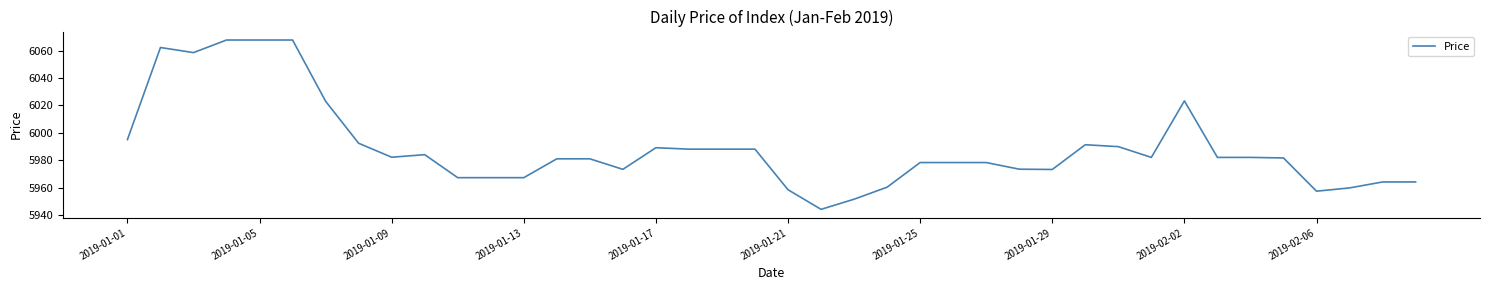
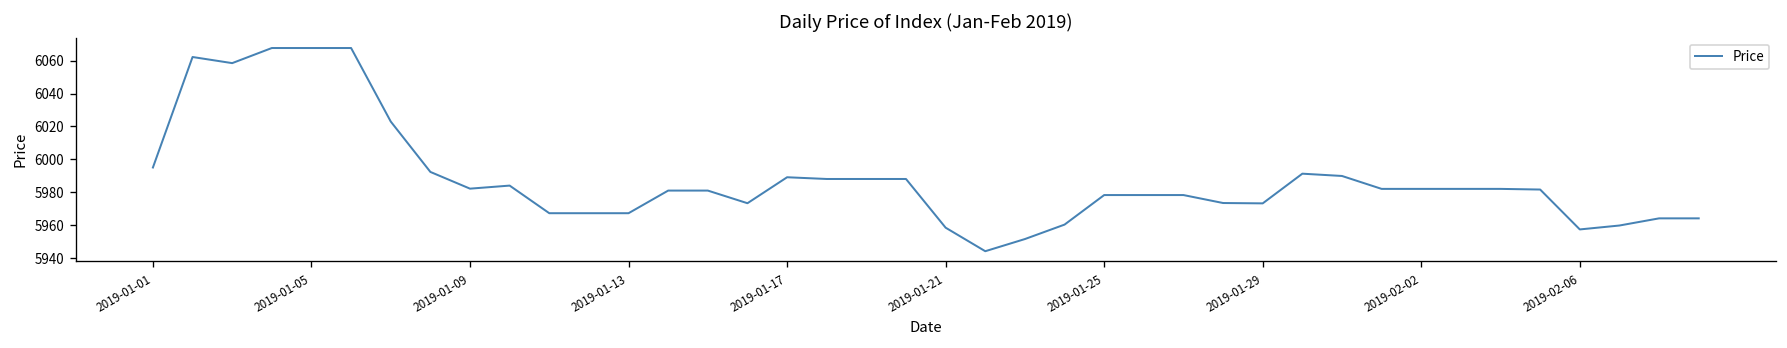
  {
    "2019-01-01": 5995,
    "2019-01-05": 6068,
    "2019-01-09": 5982,
    "2019-01-13": 5967,
    "2019-01-17": 5989,
    "2019-01-21": 5958,
    "2019-01-25": 5978,
    "2019-01-29": 5973,
-   "2019-02-02": 6023,
+   "2019-02-02": 5982,
    "2019-02-06": 5957
  }
